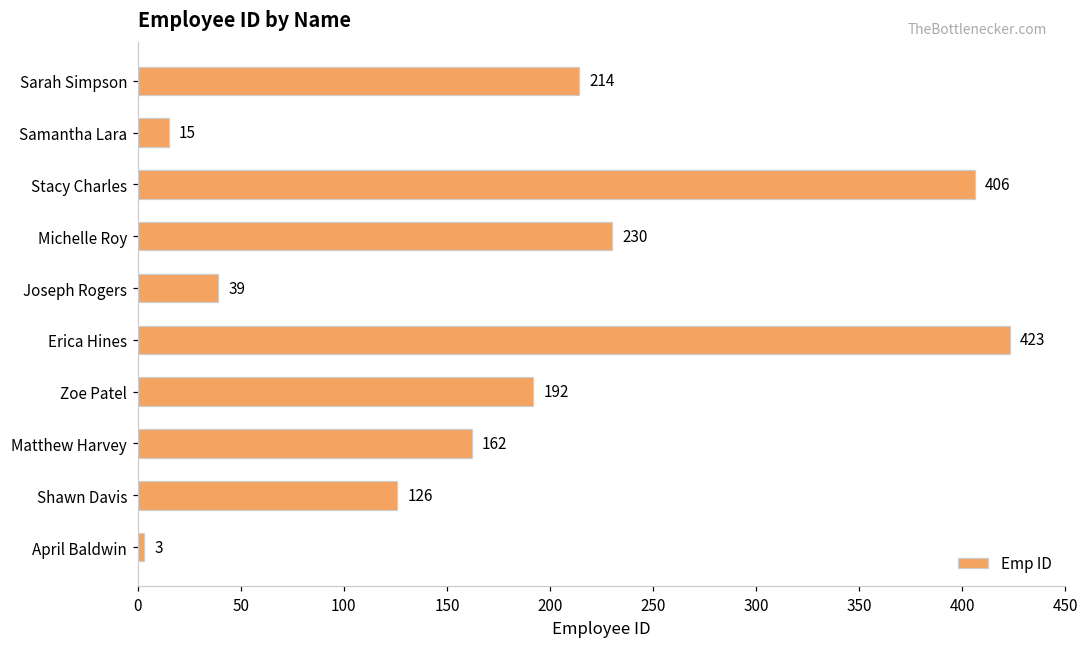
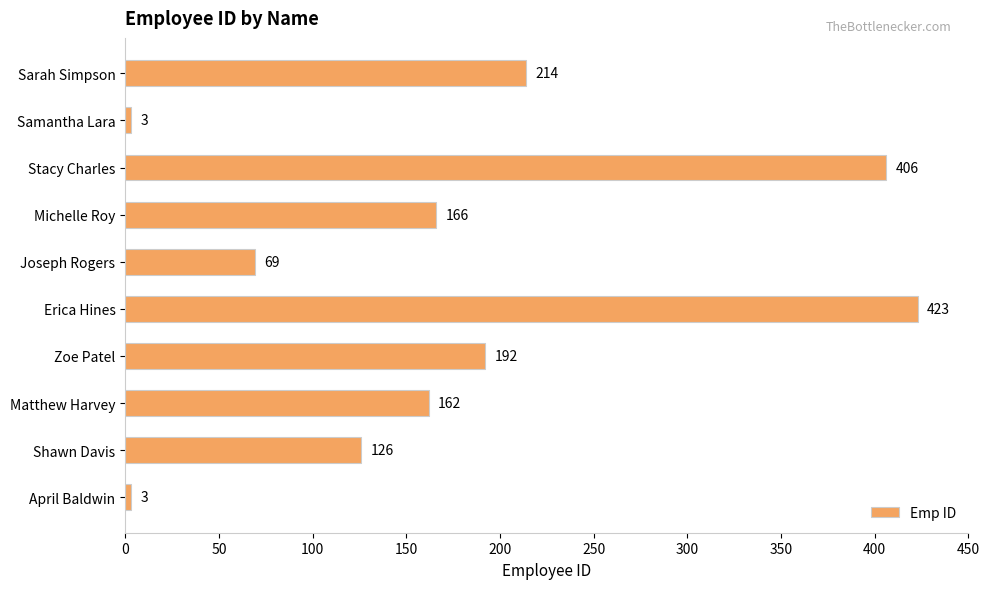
  {
    "Sarah Simpson": 214,
-   "Samantha Lara": 15,
+   "Samantha Lara": 3,
    "Stacy Charles": 406,
-   "Michelle Roy": 230,
-   "Joseph Rogers": 39,
+   "Michelle Roy": 166,
+   "Joseph Rogers": 69,
    "Erica Hines": 423,
    "Zoe Patel": 192,
    "Matthew Harvey": 162,
    "Shawn Davis": 126,
    "April Baldwin": 3
  }
